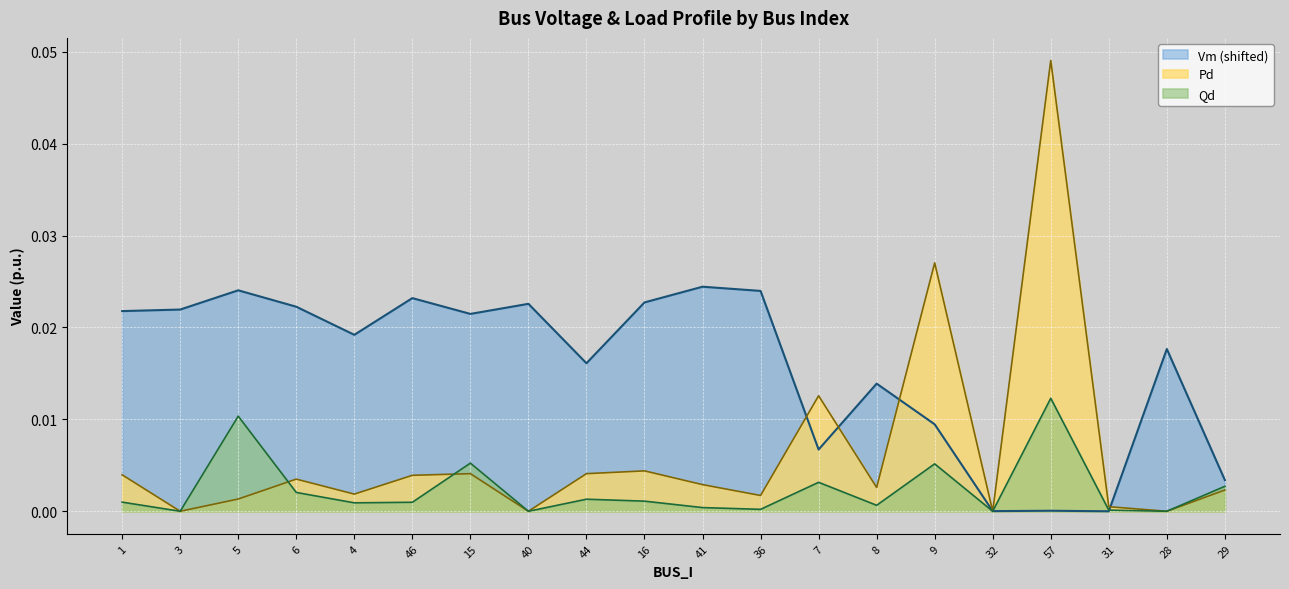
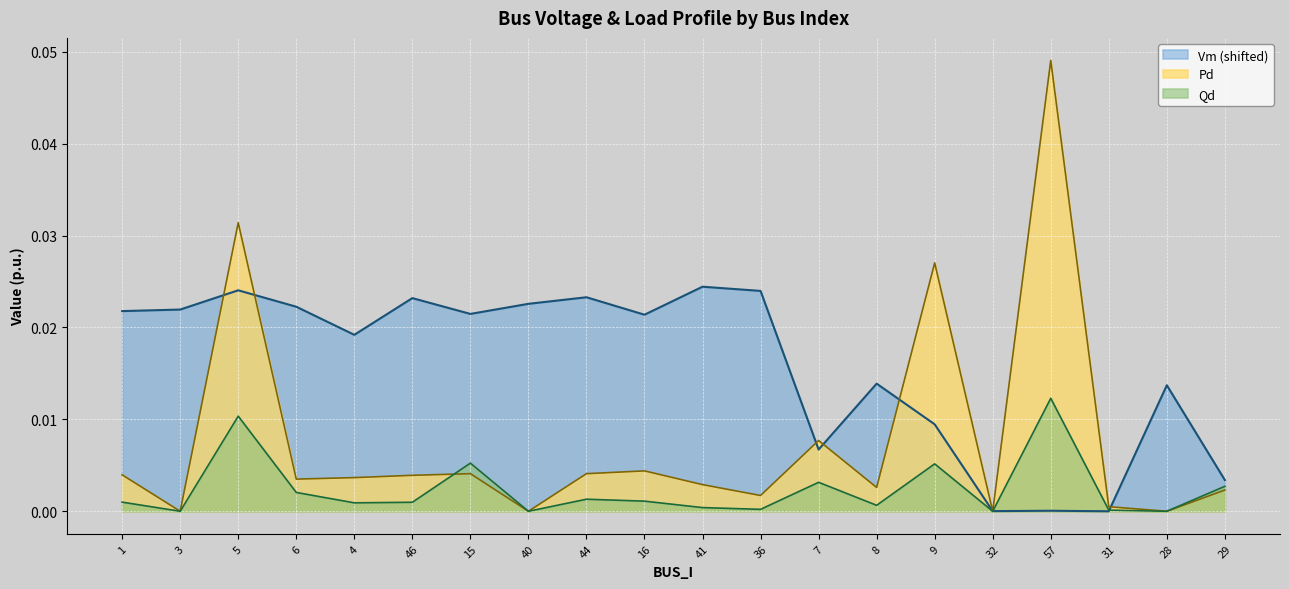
  {
    "Vm (shifted)": {
      "1": 0.022,
      "3": 0.022,
      "5": 0.024,
      "6": 0.022,
      "4": 0.019,
      "46": 0.023,
      "15": 0.021,
      "40": 0.023,
-     "44": 0.016,
-     "16": 0.023,
+     "44": 0.023,
+     "16": 0.021,
      "41": 0.024,
      "36": 0.024,
      "7": 0.007,
      "8": 0.014,
      "9": 0.009,
      "57": 0.000,
-     "28": 0.018,
+     "28": 0.014,
      "29": 0.003
    },
    "Pd": {
      "1": 0.004,
-     "5": 0.001,
+     "5": 0.031,
      "6": 0.004,
-     "4": 0.002,
+     "4": 0.004,
      "46": 0.004,
      "15": 0.004,
      "44": 0.004,
      "16": 0.004,
      "41": 0.003,
      "36": 0.002,
-     "7": 0.013,
+     "7": 0.008,
      "8": 0.003,
      "9": 0.027,
      "57": 0.049,
      "31": 0.000,
      "29": 0.002
    },
    "Qd": {
      "1": 0.001,
      "5": 0.010,
      "6": 0.002,
      "4": 0.001,
      "46": 0.001,
      "15": 0.005,
      "44": 0.001,
      "16": 0.001,
      "41": 0.000,
      "36": 0.000,
      "7": 0.003,
      "8": 0.001,
      "9": 0.005,
      "57": 0.012,
      "29": 0.003
    }
  }
